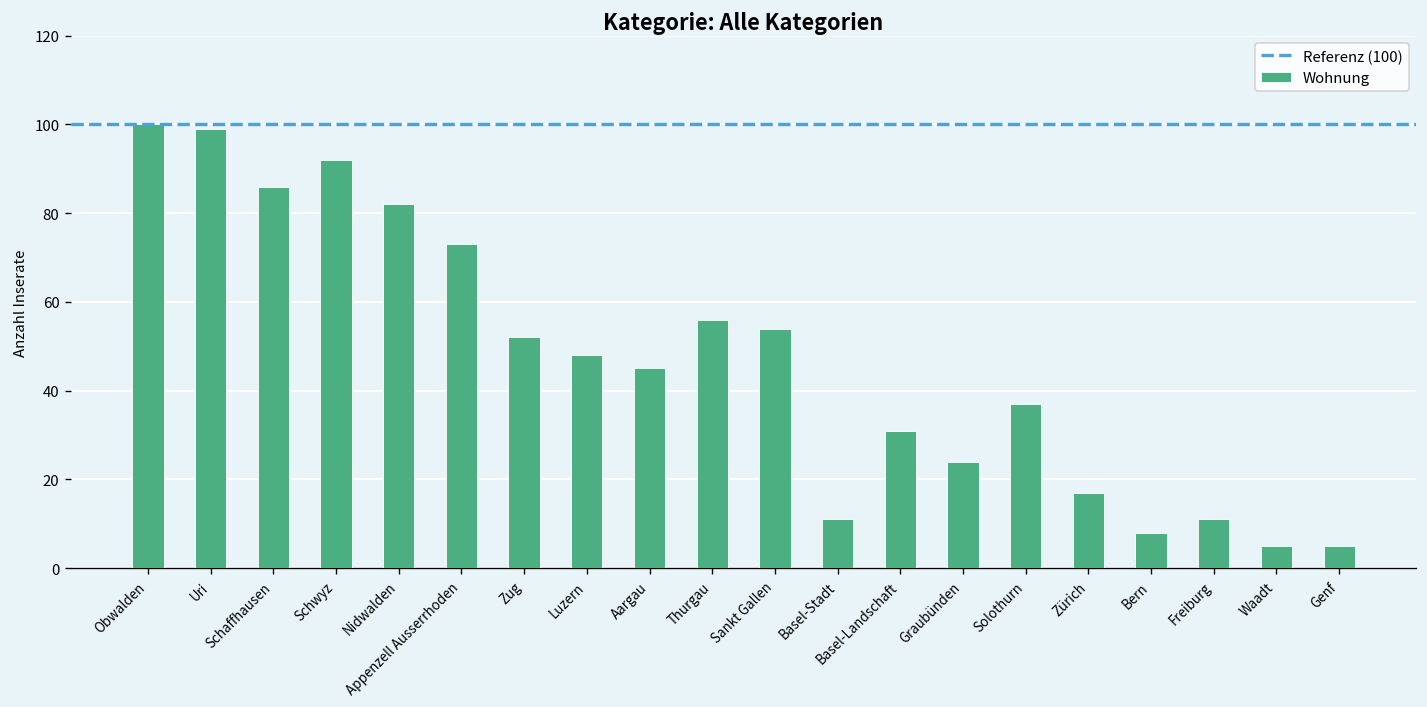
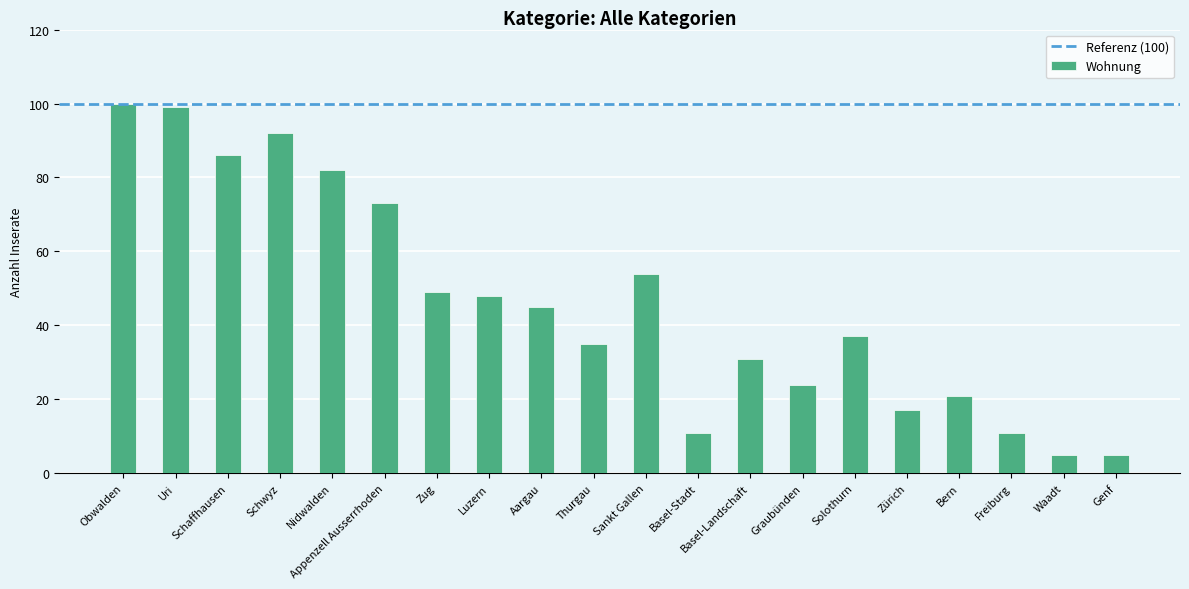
  {
    "Obwalden": 100,
    "Uri": 99,
    "Schaffhausen": 86,
    "Schwyz": 92,
    "Nidwalden": 82,
    "Appenzell Ausserrhoden": 73,
-   "Zug": 52,
+   "Zug": 49,
    "Luzern": 48,
    "Aargau": 45,
-   "Thurgau": 56,
+   "Thurgau": 35,
    "Sankt Gallen": 54,
    "Basel-Stadt": 11,
    "Basel-Landschaft": 31,
    "Graubünden": 24,
    "Solothurn": 37,
    "Zürich": 17,
-   "Bern": 8,
+   "Bern": 21,
    "Freiburg": 11,
    "Waadt": 5,
    "Genf": 5
  }
